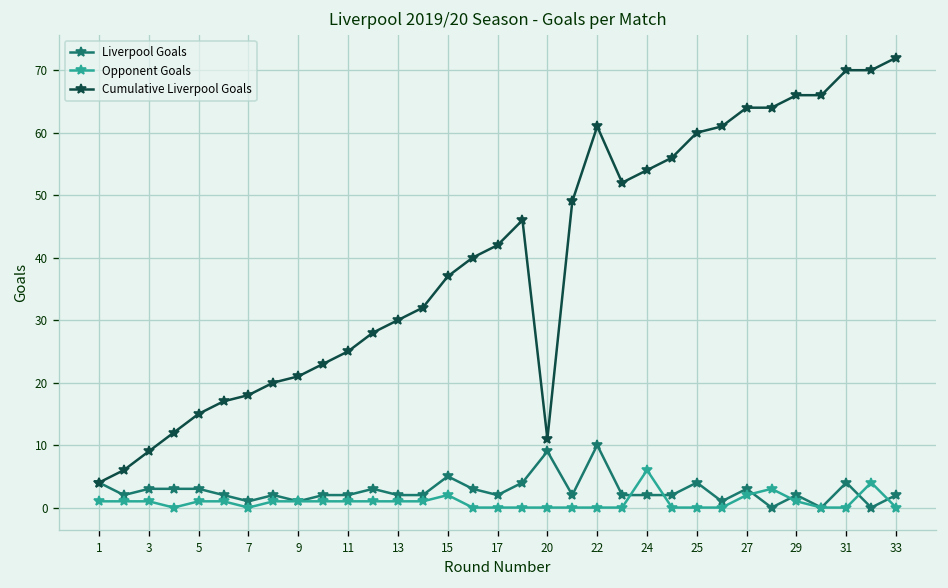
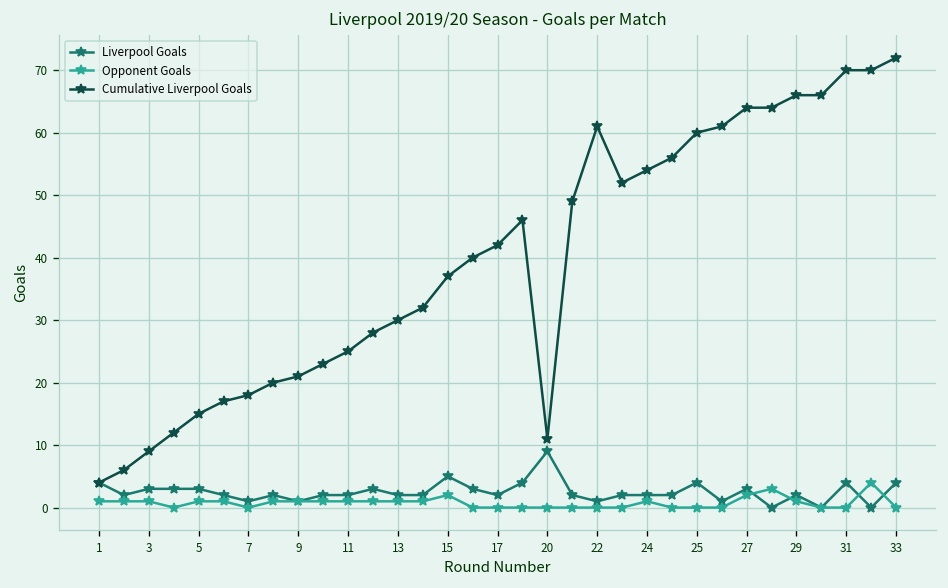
  {
    "Liverpool Goals": {
      "20": 9,
-     "22": 10,
+     "22": 1,
      "24": 2,
-     "33": 2
+     "33": 4
    },
    "Opponent Goals": {
      "20": 0,
      "22": 0,
-     "24": 6,
+     "24": 1,
      "33": 0
    },
    "Cumulative Liverpool Goals": {
      "20": 11,
      "22": 61,
      "24": 54,
      "33": 72
    }
  }
